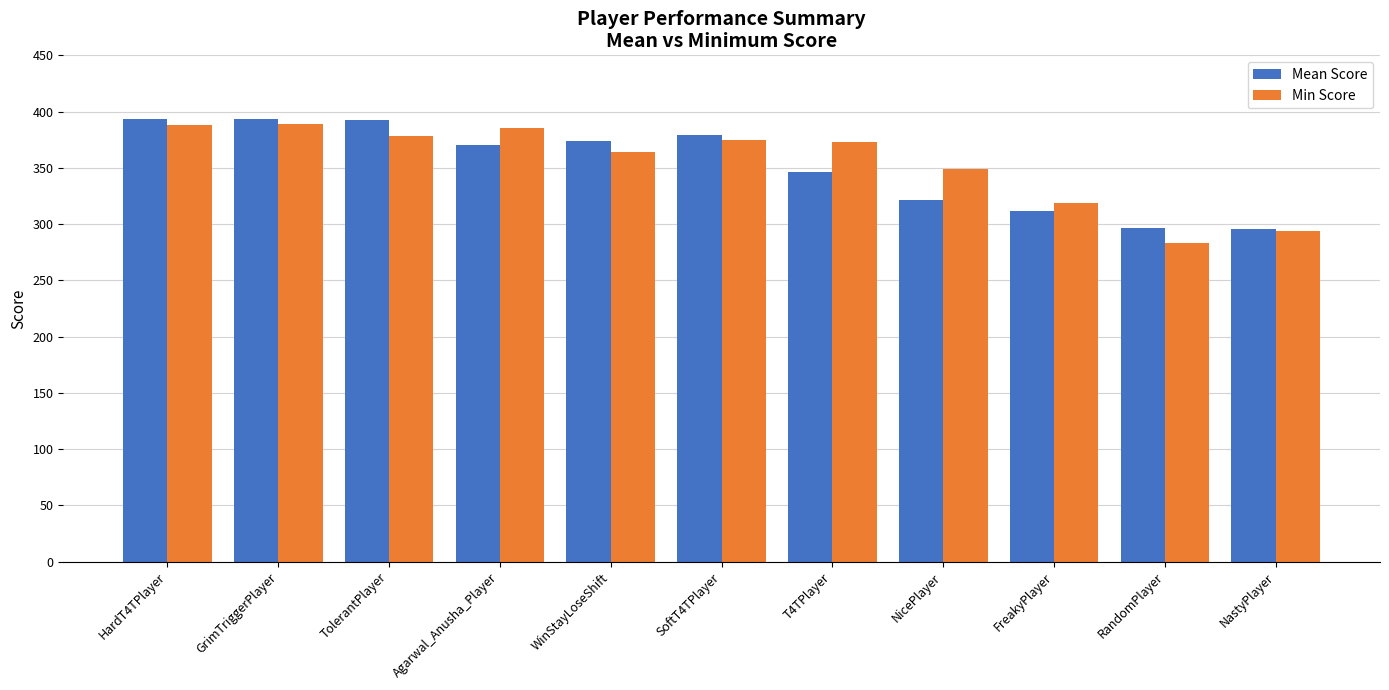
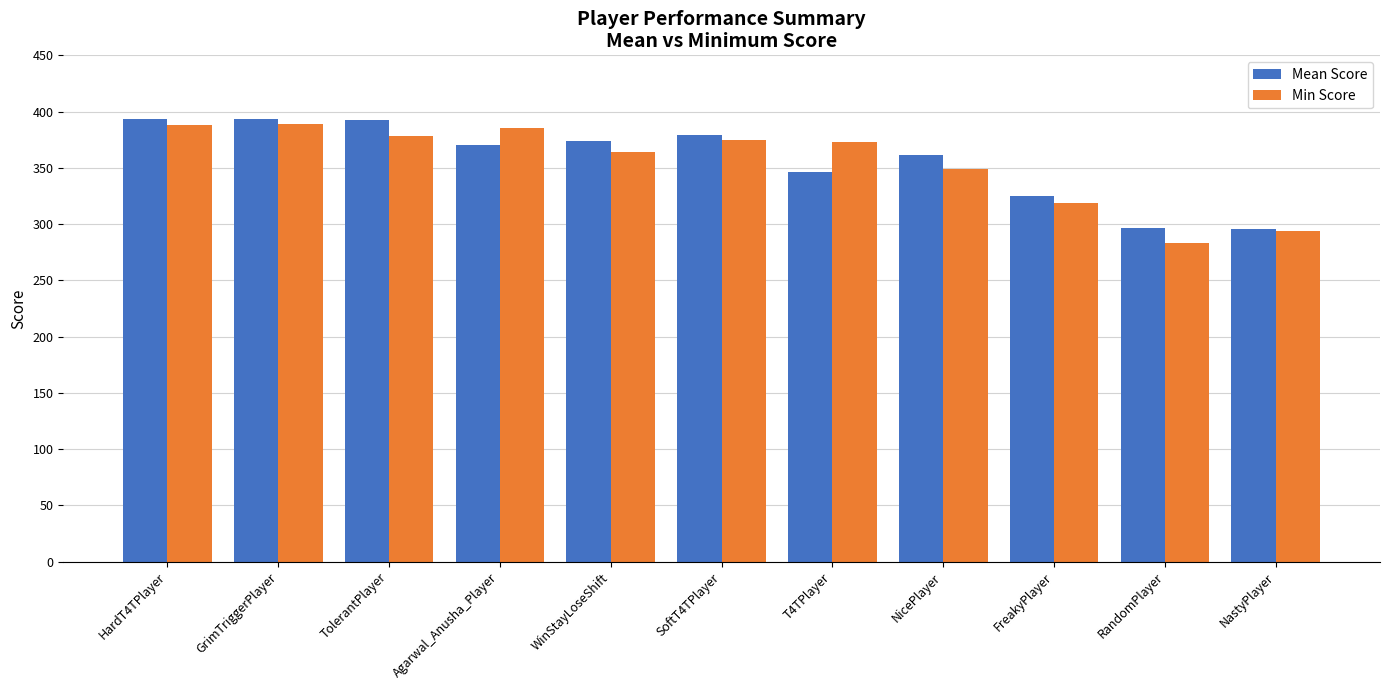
  {
    "Mean Score": {
      "HardT4TPlayer": 393,
      "GrimTriggerPlayer": 393,
      "TolerantPlayer": 392,
      "Agarwal_Anusha_Player": 371,
      "WinStayLoseShift": 374,
      "SoftT4TPlayer": 379,
      "T4TPlayer": 346,
-     "NicePlayer": 321,
-     "FreakyPlayer": 312,
+     "NicePlayer": 361,
+     "FreakyPlayer": 325,
      "RandomPlayer": 297,
      "NastyPlayer": 296
    },
    "Min Score": {
      "HardT4TPlayer": 389,
      "GrimTriggerPlayer": 389,
      "TolerantPlayer": 378,
      "Agarwal_Anusha_Player": 385,
      "WinStayLoseShift": 364,
      "SoftT4TPlayer": 374,
      "T4TPlayer": 373,
      "NicePlayer": 349,
      "FreakyPlayer": 318,
      "RandomPlayer": 283,
      "NastyPlayer": 293
    }
  }
